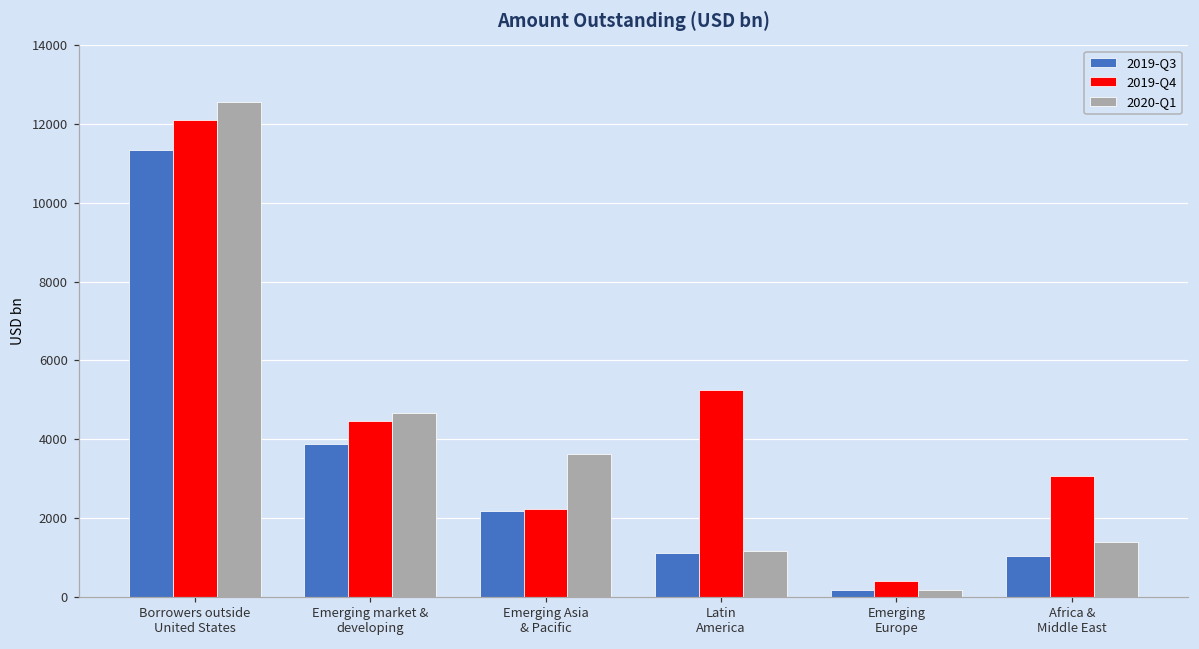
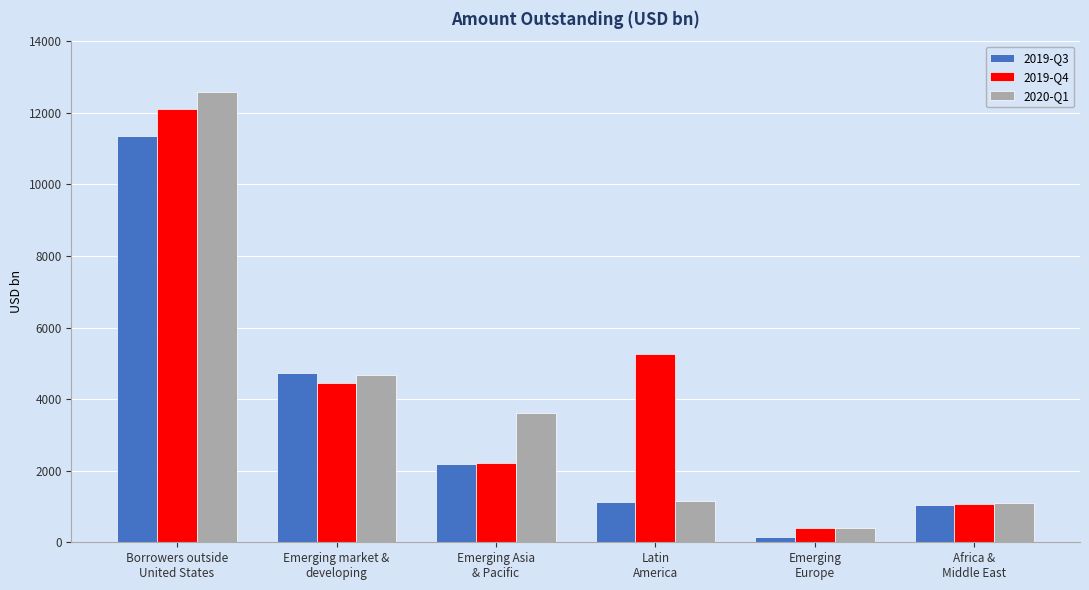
  {
    "2019-Q3": {
      "Borrowers outside United States": 11400,
-     "Emerging market & developing": 3900,
+     "Emerging market & developing": 4700,
      "Emerging Asia & Pacific": 2200,
      "Latin America": 1100,
      "Emerging Europe": 200,
      "Africa & Middle East": 1000
    },
    "2019-Q4": {
      "Borrowers outside United States": 12100,
      "Emerging market & developing": 4500,
      "Emerging Asia & Pacific": 2200,
      "Latin America": 5300,
      "Emerging Europe": 400,
-     "Africa & Middle East": 3100
+     "Africa & Middle East": 1100
    },
    "2020-Q1": {
      "Borrowers outside United States": 12600,
      "Emerging market & developing": 4700,
      "Emerging Asia & Pacific": 3600,
      "Latin America": 1200,
-     "Emerging Europe": 200,
-     "Africa & Middle East": 1400
+     "Emerging Europe": 400,
+     "Africa & Middle East": 1100
    }
  }
